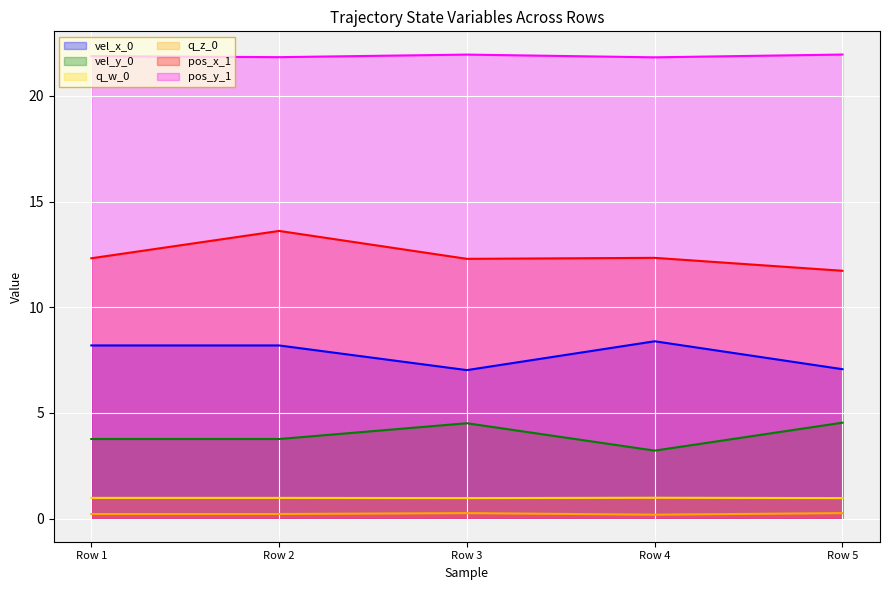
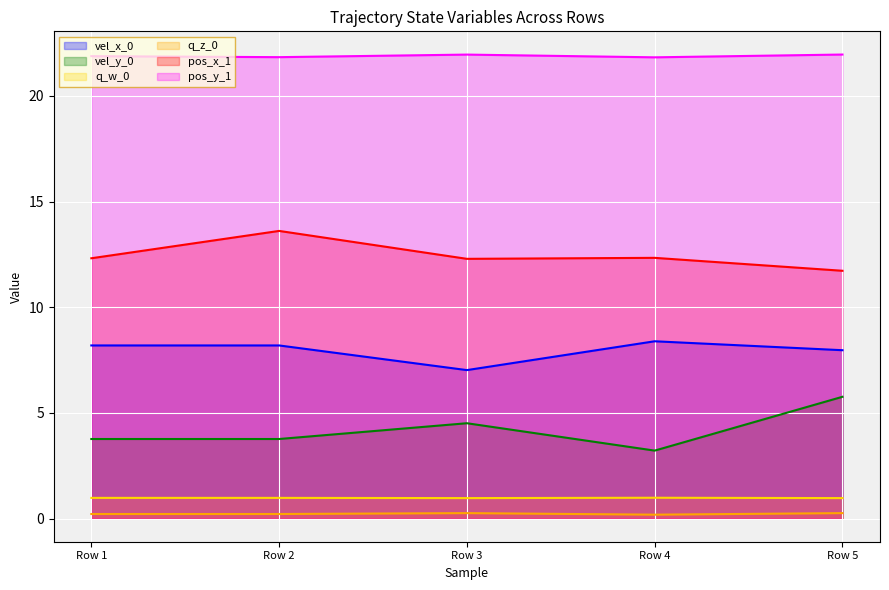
  {
    "vel_x_0": {
      "Row 1": 8.2,
      "Row 2": 8.2,
      "Row 3": 7.0,
      "Row 4": 8.4,
-     "Row 5": 7.1
+     "Row 5": 8.0
    },
    "vel_y_0": {
      "Row 1": 3.8,
      "Row 2": 3.8,
      "Row 3": 4.5,
      "Row 4": 3.2,
-     "Row 5": 4.5
+     "Row 5": 5.8
    },
    "pos_x_1": {
      "Row 1": 12.3,
      "Row 2": 13.6,
      "Row 3": 12.3,
      "Row 4": 12.3,
      "Row 5": 11.7
    },
    "pos_y_1": {
      "Row 2": 21.8,
      "Row 3": 22.0,
      "Row 4": 21.8,
      "Row 5": 22.0
    }
  }
